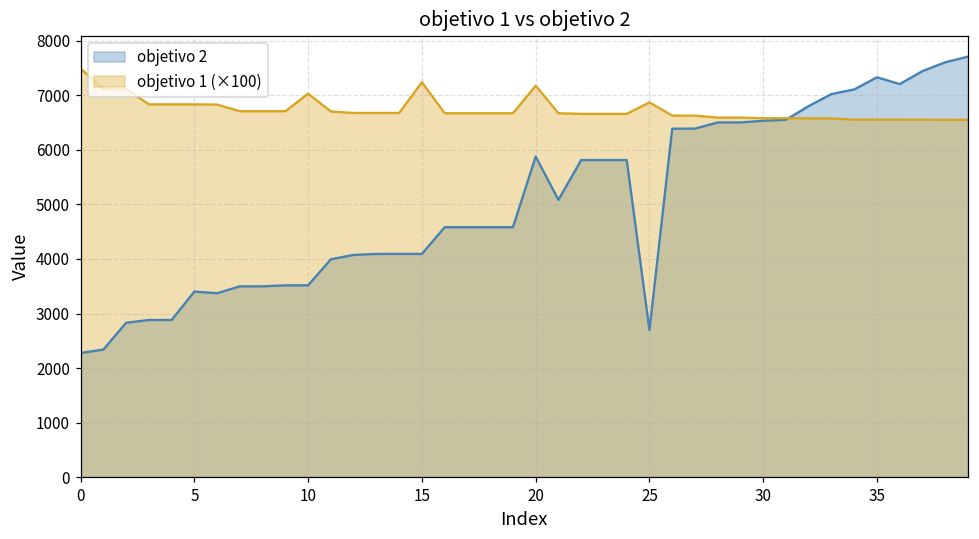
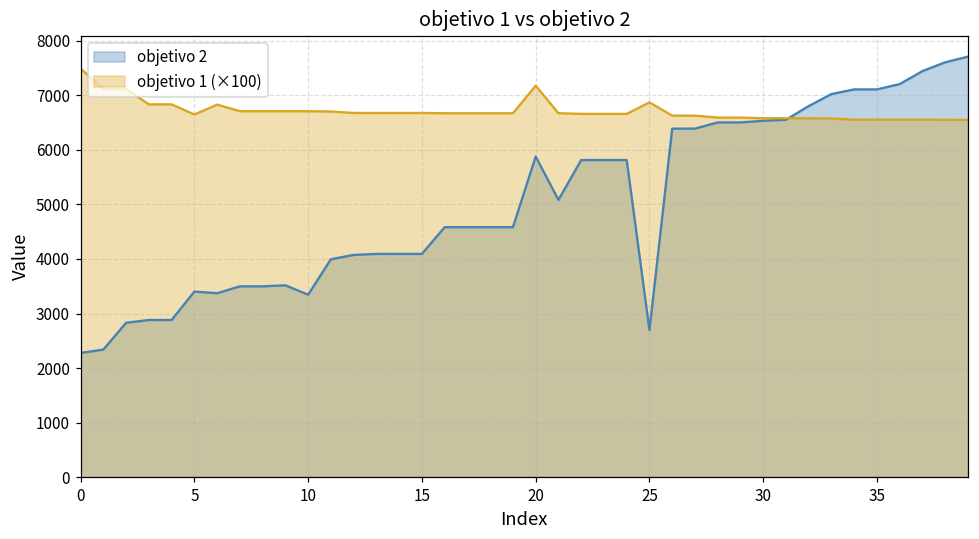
  {
    "objetivo 2": {
      "0": 2300,
      "5": 3400,
-     "10": 3500,
+     "10": 3300,
      "15": 4100,
      "20": 5900,
      "25": 2700,
-     "35": 7300
+     "35": 7100
    },
    "objetivo 1 (×100)": {
      "0": 7500,
-     "5": 6800,
-     "10": 7000,
-     "15": 7200,
+     "5": 6600,
+     "10": 6700,
+     "15": 6700,
      "20": 7200,
      "25": 6900,
      "35": 6600
    }
  }
